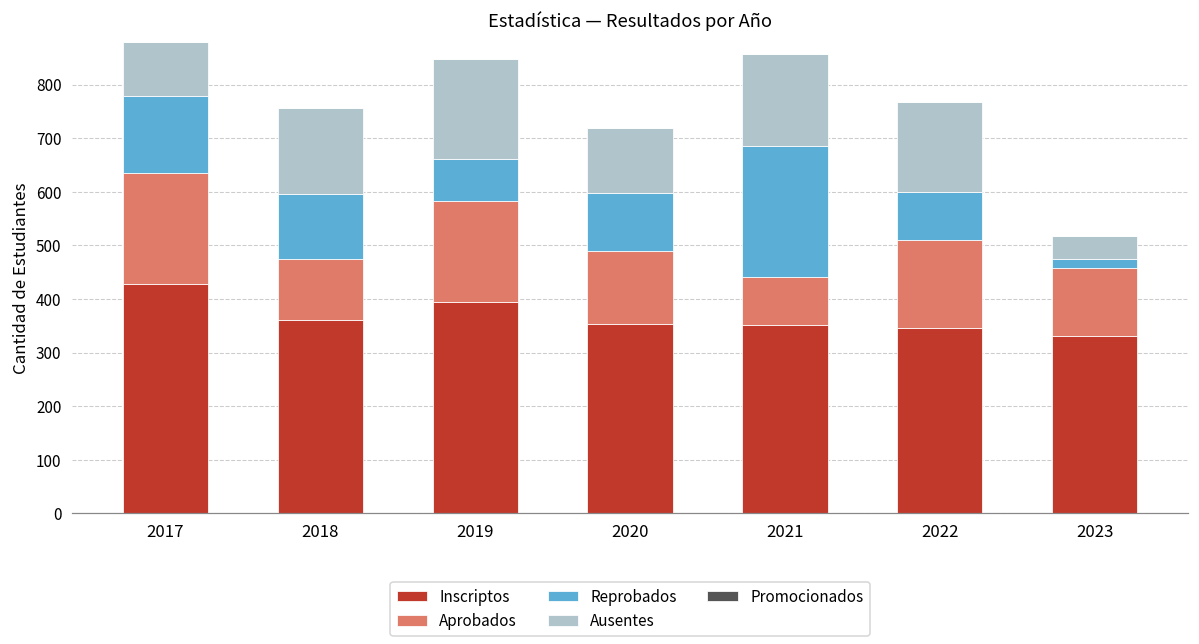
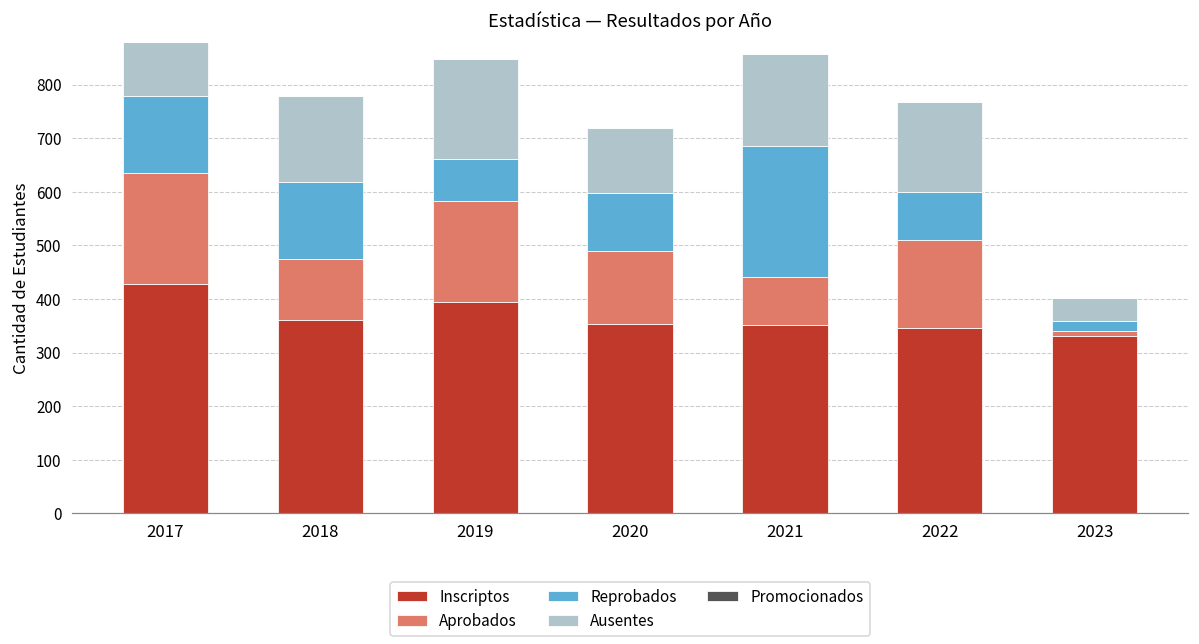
  {
    "Inscriptos": {
      "2017": 430,
      "2018": 360,
      "2019": 390,
      "2020": 350,
      "2021": 350,
      "2022": 350,
      "2023": 330
    },
    "Aprobados": {
      "2017": 210,
      "2018": 120,
      "2019": 190,
      "2020": 140,
      "2021": 90,
      "2022": 160,
-     "2023": 130
+     "2023": 10
    },
    "Reprobados": {
      "2017": 140,
-     "2018": 120,
+     "2018": 140,
      "2019": 80,
      "2020": 110,
      "2021": 250,
      "2022": 90,
      "2023": 20
    }
  }
